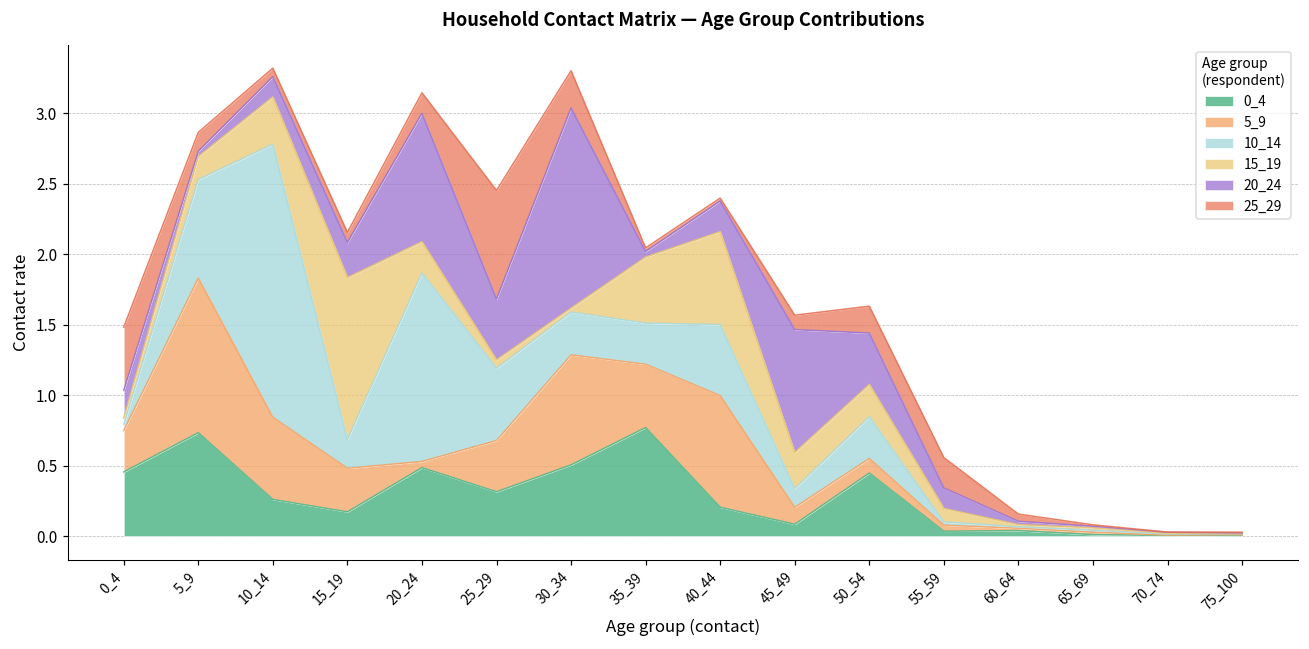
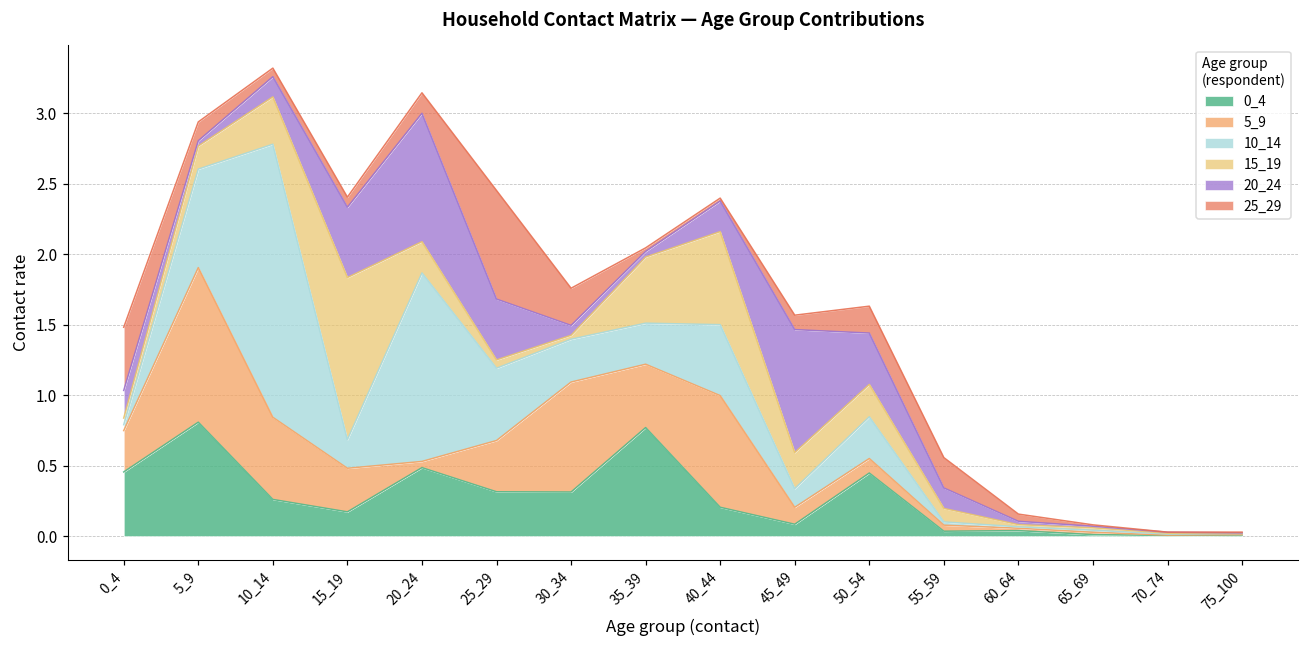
  {
    "0_4": {
      "0_4": 0.46,
-     "5_9": 0.73,
+     "5_9": 0.81,
      "10_14": 0.26,
      "15_19": 0.17,
      "20_24": 0.49,
      "25_29": 0.31,
-     "30_34": 0.51,
+     "30_34": 0.31,
      "35_39": 0.77,
      "40_44": 0.20,
      "45_49": 0.08,
      "50_54": 0.45,
      "55_59": 0.04
    },
    "10_14": {
      "0_4": 0.04,
      "5_9": 0.70,
      "10_14": 1.94,
      "15_19": 0.20,
      "20_24": 1.34,
      "25_29": 0.51,
      "30_34": 0.30,
      "35_39": 0.29,
      "40_44": 0.50,
      "45_49": 0.13,
      "50_54": 0.30,
      "55_59": 0.02
    },
    "20_24": {
      "0_4": 0.20,
      "5_9": 0.04,
      "10_14": 0.14,
-     "15_19": 0.25,
+     "15_19": 0.50,
      "20_24": 0.91,
      "25_29": 0.43,
-     "30_34": 1.42,
+     "30_34": 0.07,
      "35_39": 0.04,
      "40_44": 0.22,
      "45_49": 0.87,
      "50_54": 0.36,
      "55_59": 0.15,
      "60_64": 0.02
    }
  }
